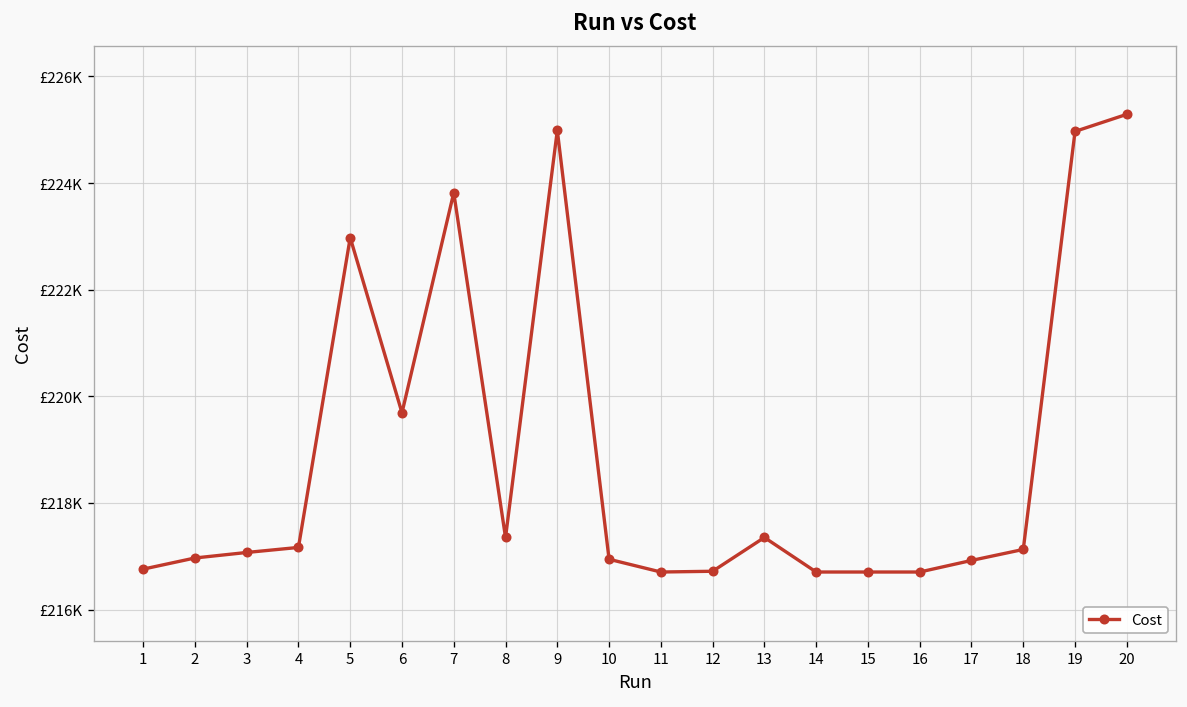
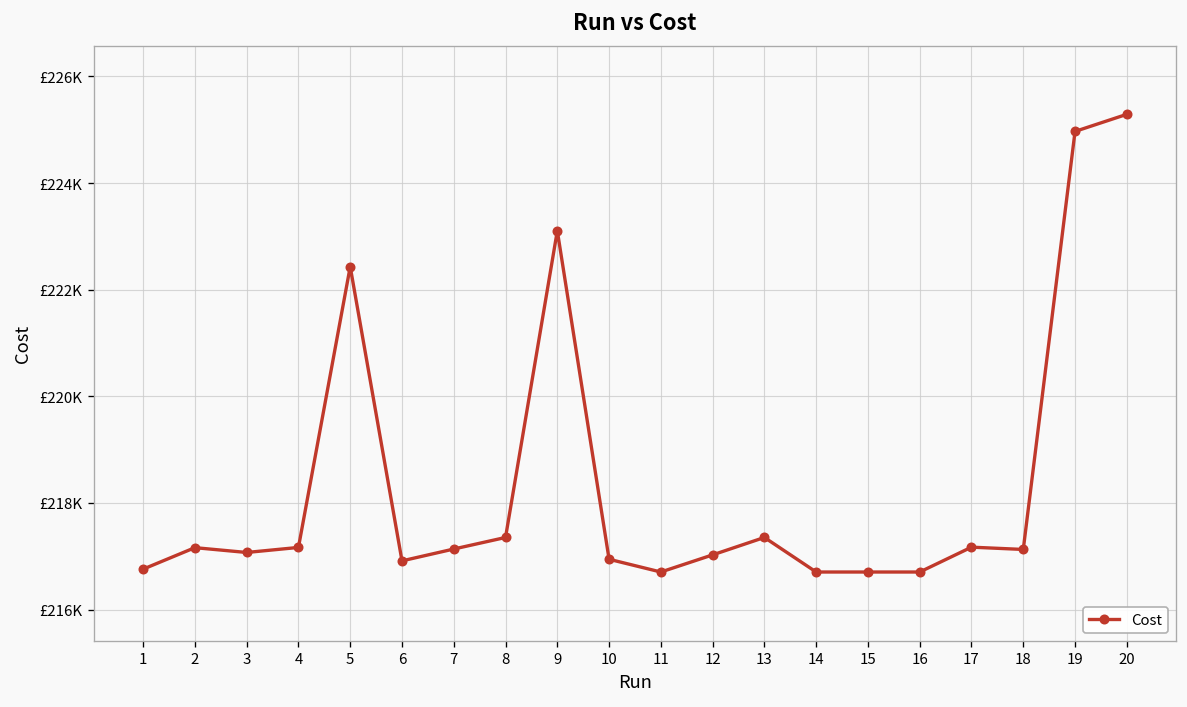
  {
    "1": "£216800",
-   "2": "£217000",
+   "2": "£217200",
    "3": "£217100",
    "4": "£217200",
-   "5": "£223000",
-   "6": "£219700",
-   "7": "£223800",
+   "5": "£222400",
+   "6": "£216900",
+   "7": "£217100",
    "8": "£217400",
-   "9": "£225000",
+   "9": "£223100",
    "10": "£216900",
    "11": "£216700",
-   "12": "£216700",
+   "12": "£217000",
    "13": "£217400",
    "14": "£216700",
    "15": "£216700",
    "16": "£216700",
-   "17": "£216900",
+   "17": "£217200",
    "18": "£217100",
    "19": "£225000",
    "20": "£225300"
  }
